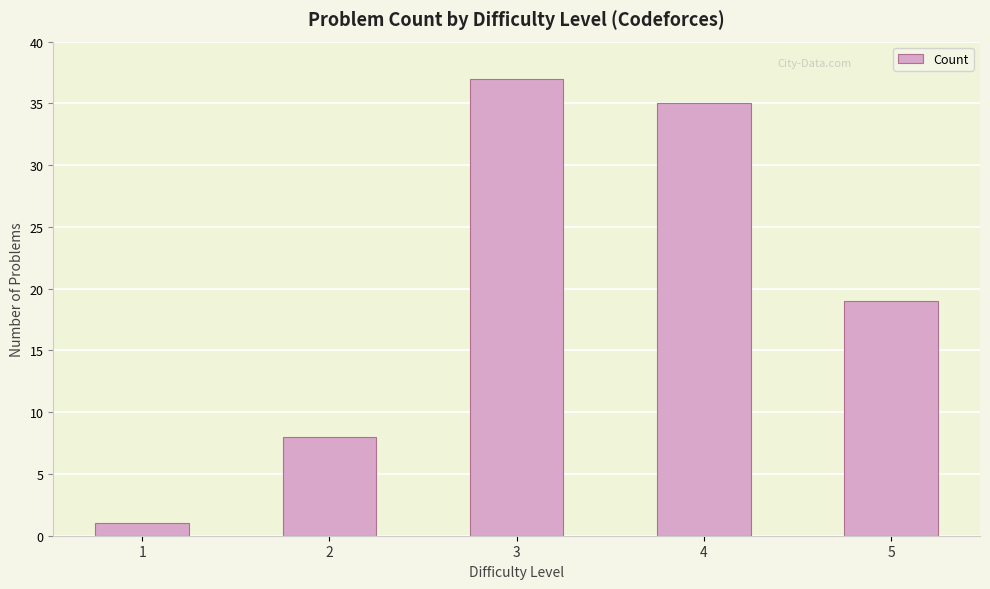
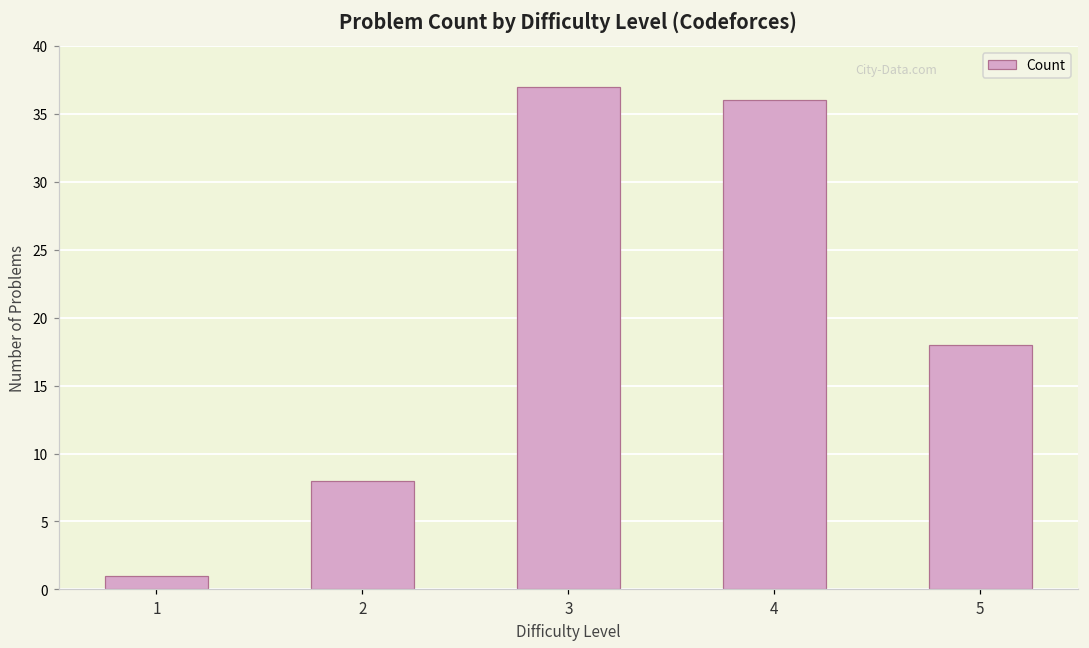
  {
    "1": 1,
    "2": 8,
    "3": 37,
-   "4": 35,
-   "5": 19
+   "4": 36,
+   "5": 18
  }
